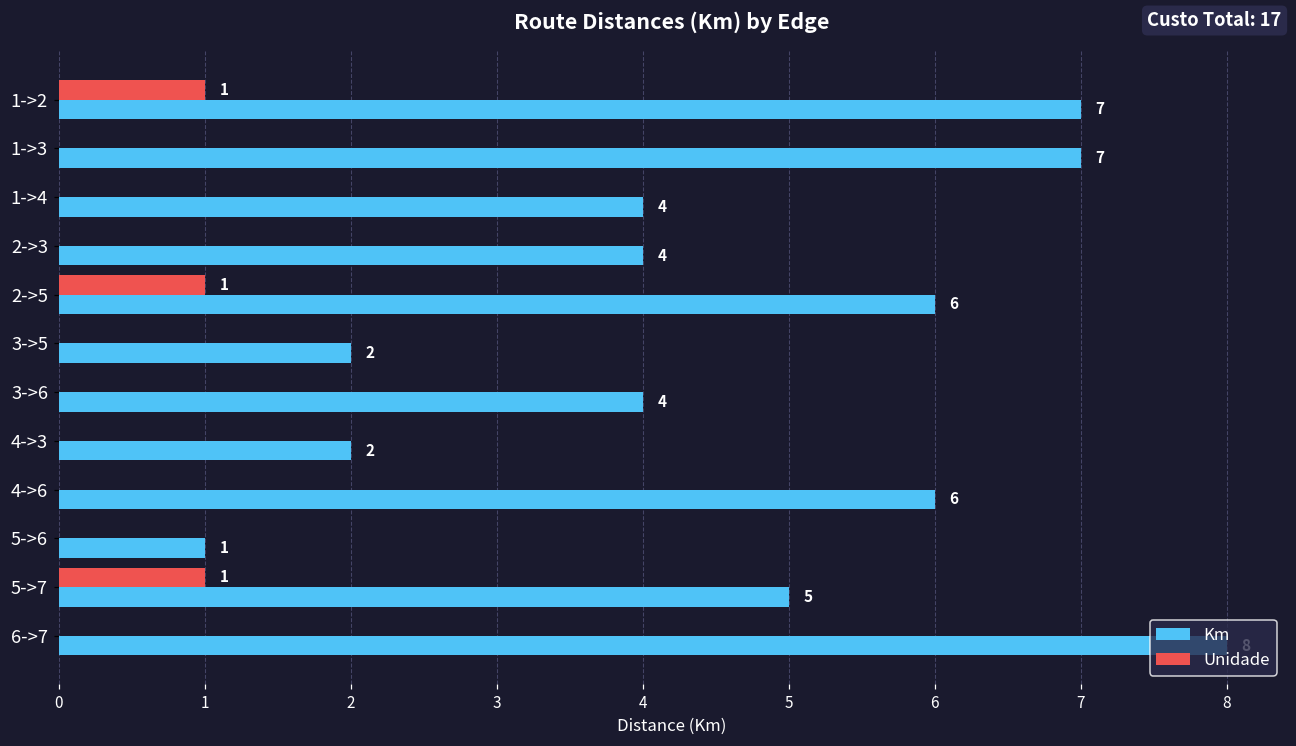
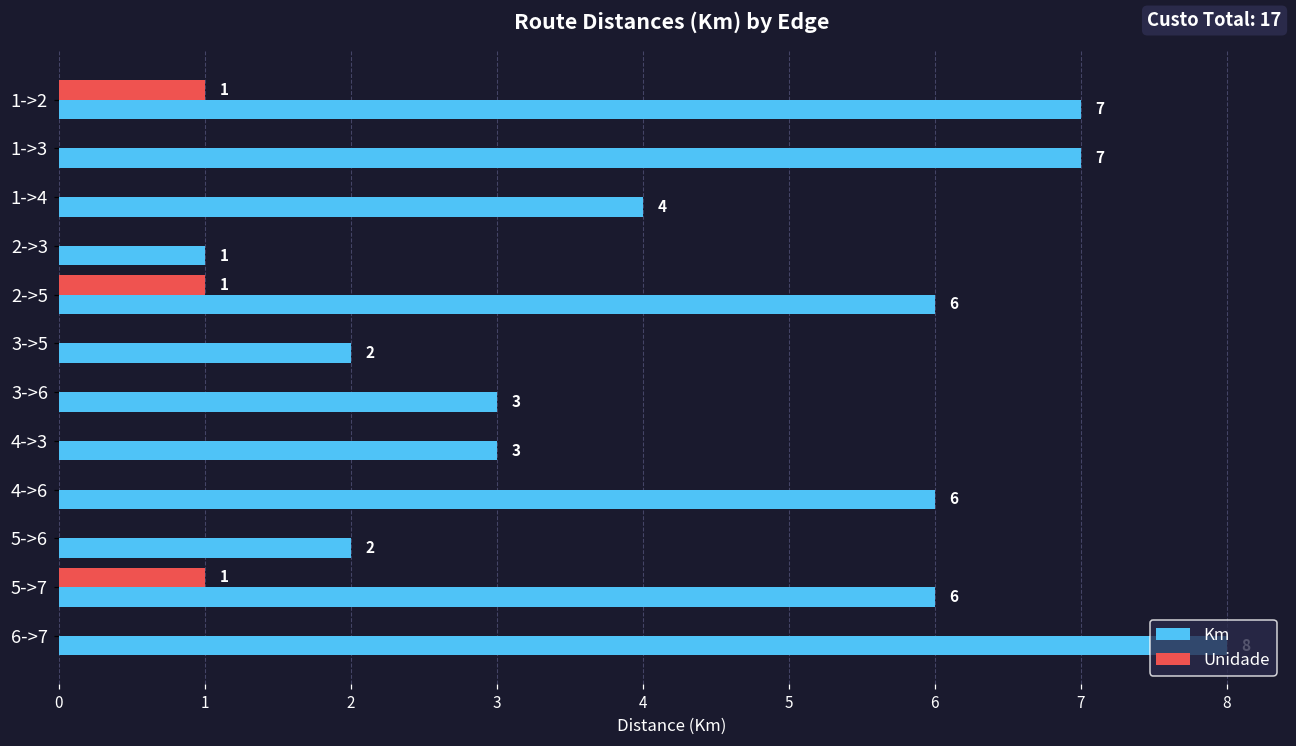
  {
    "Km": {
      "1->2": 7,
      "1->3": 7,
      "1->4": 4,
-     "2->3": 4,
+     "2->3": 1,
      "2->5": 6,
      "3->5": 2,
-     "3->6": 4,
-     "4->3": 2,
+     "3->6": 3,
+     "4->3": 3,
      "4->6": 6,
-     "5->6": 1,
-     "5->7": 5
+     "5->6": 2,
+     "5->7": 6
    },
    "Unidade": {
      "1->2": 1,
      "2->5": 1,
      "5->7": 1
    }
  }
